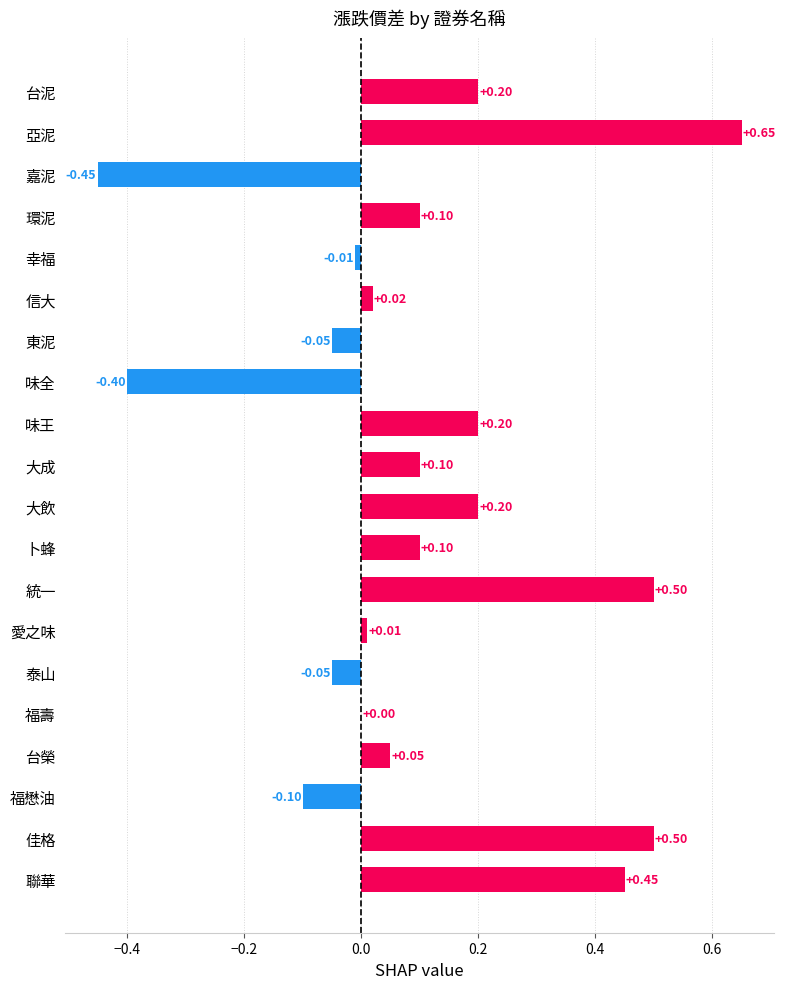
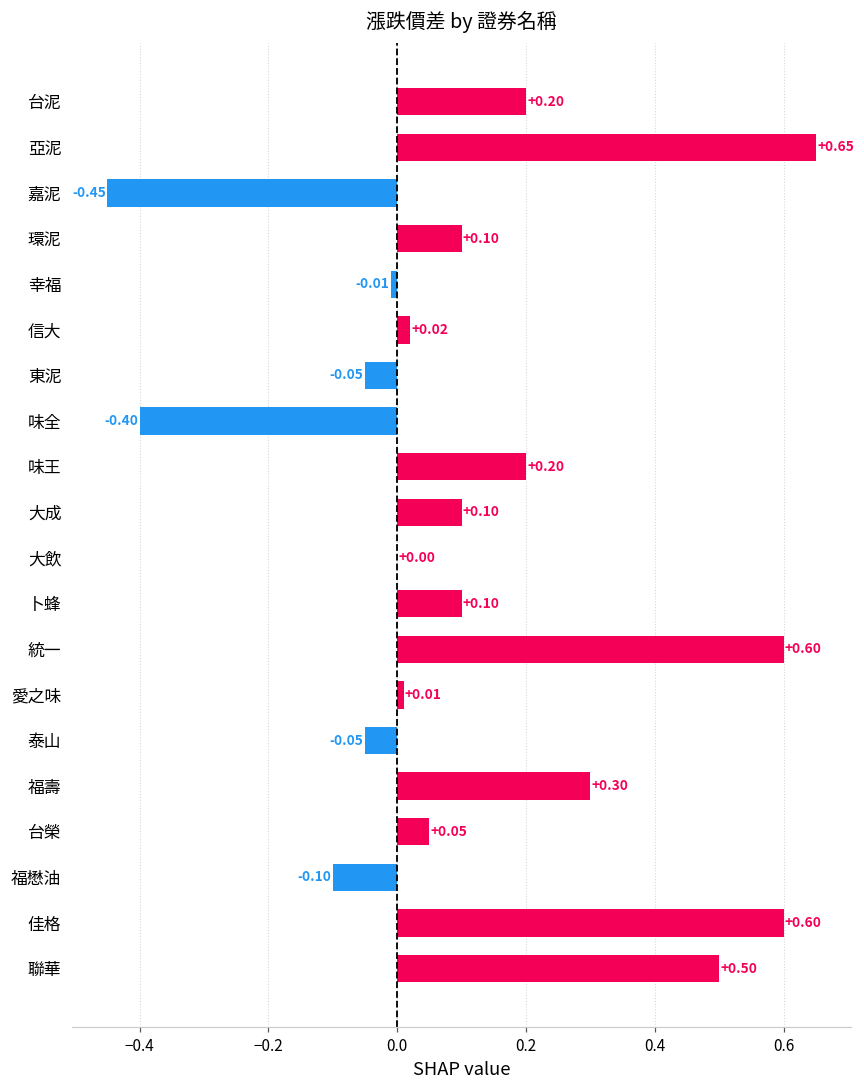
  {
    "台泥": "+0.20",
    "亞泥": "+0.65",
    "嘉泥": "-0.45",
    "環泥": "+0.10",
    "幸福": "-0.01",
    "信大": "+0.02",
    "東泥": "-0.05",
    "味全": "-0.40",
    "味王": "+0.20",
    "大成": "+0.10",
-   "大飲": "+0.20",
+   "大飲": "+0.00",
    "卜蜂": "+0.10",
-   "統一": "+0.50",
+   "統一": "+0.60",
    "愛之味": "+0.01",
    "泰山": "-0.05",
-   "福壽": "+0.00",
+   "福壽": "+0.30",
    "台榮": "+0.05",
    "福懋油": "-0.10",
-   "佳格": "+0.50",
-   "聯華": "+0.45"
+   "佳格": "+0.60",
+   "聯華": "+0.50"
  }
